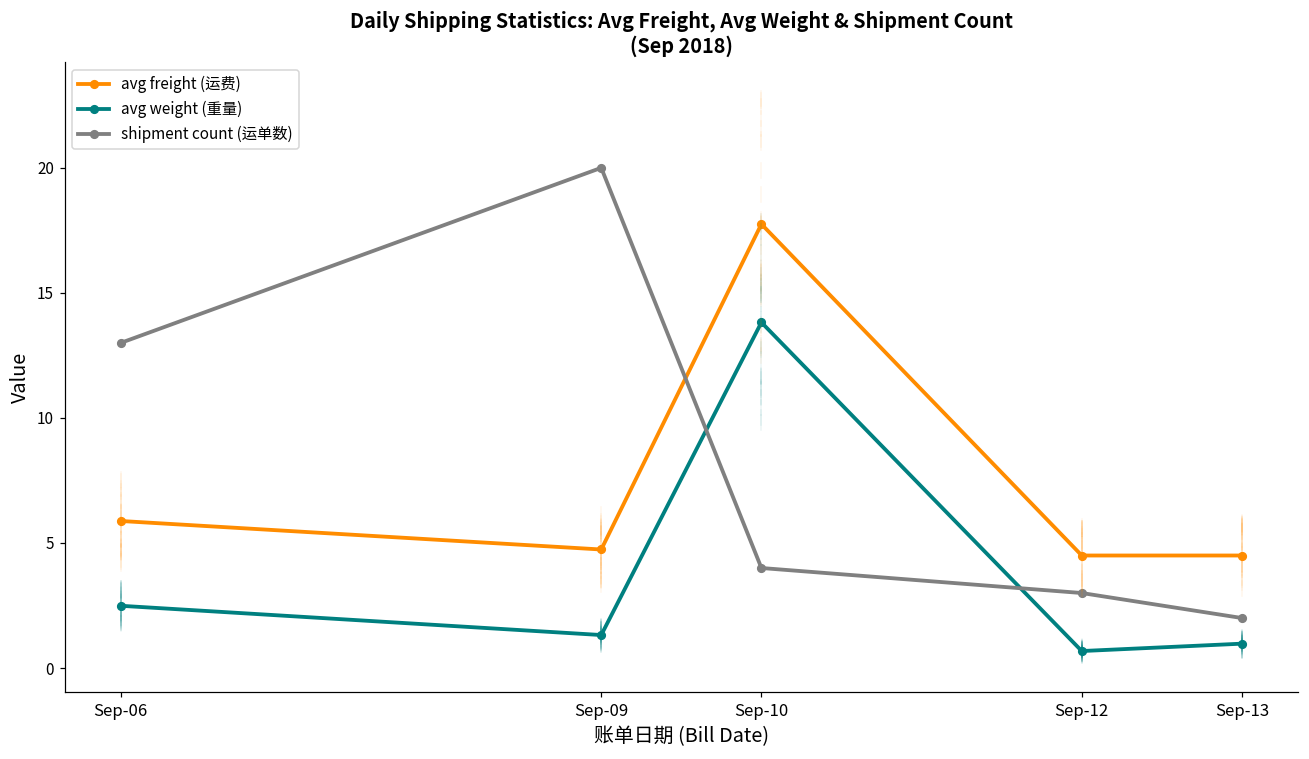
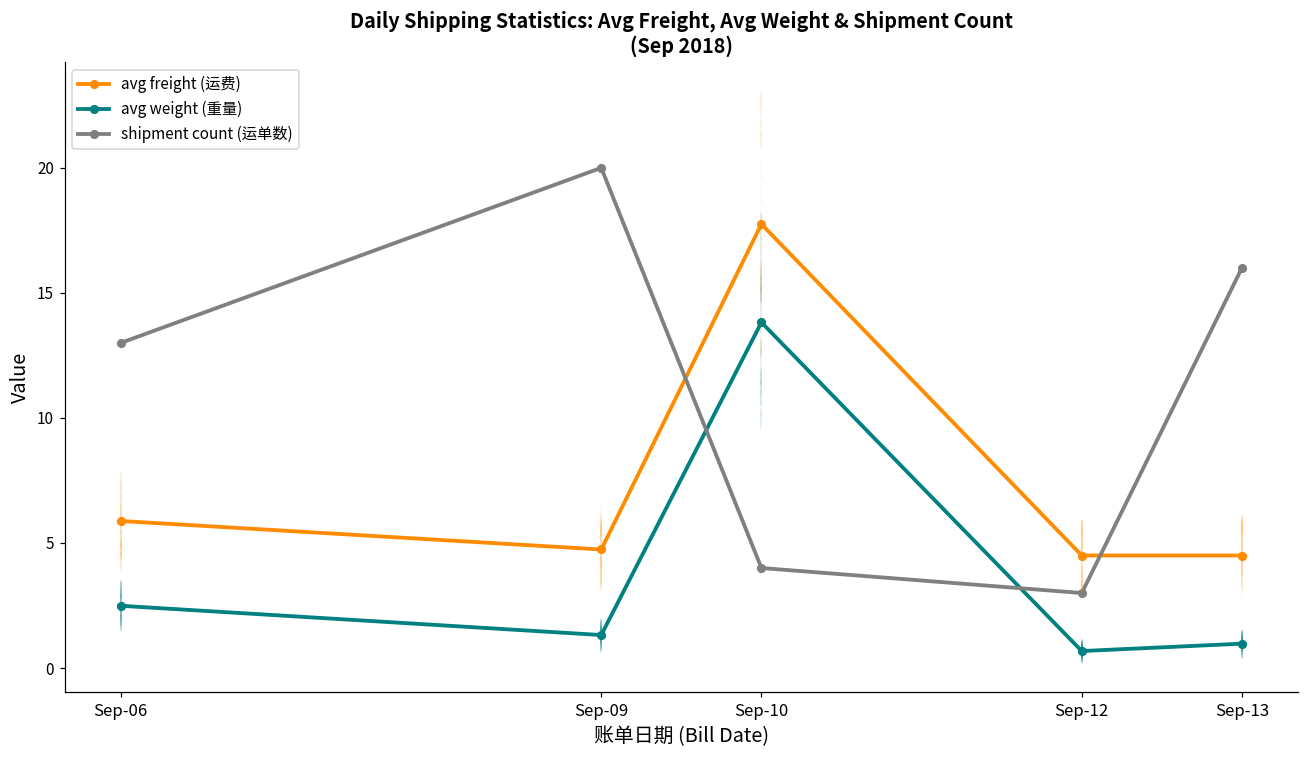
  {
    "shipment count (运单数)": {
      "Sep-06": 13,
      "Sep-09": 20,
      "Sep-10": 4,
-     "Sep-13": 2
+     "Sep-13": 16
    }
  }
